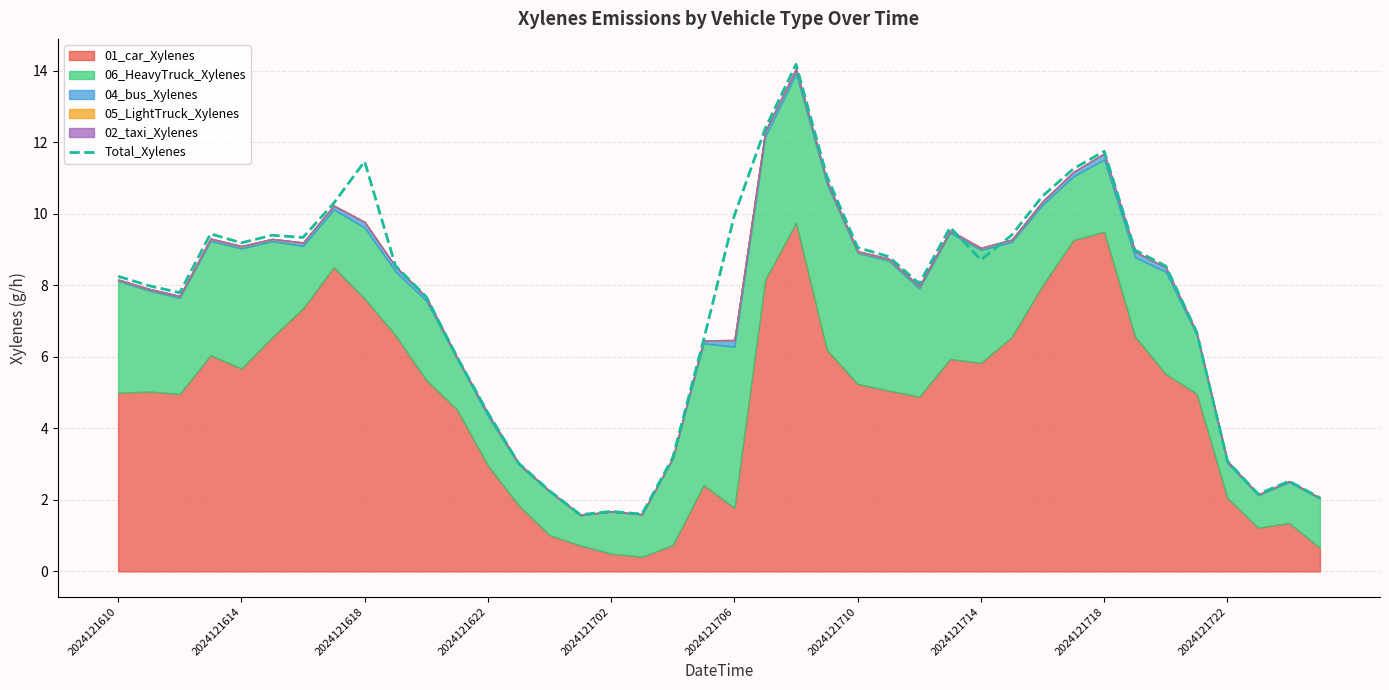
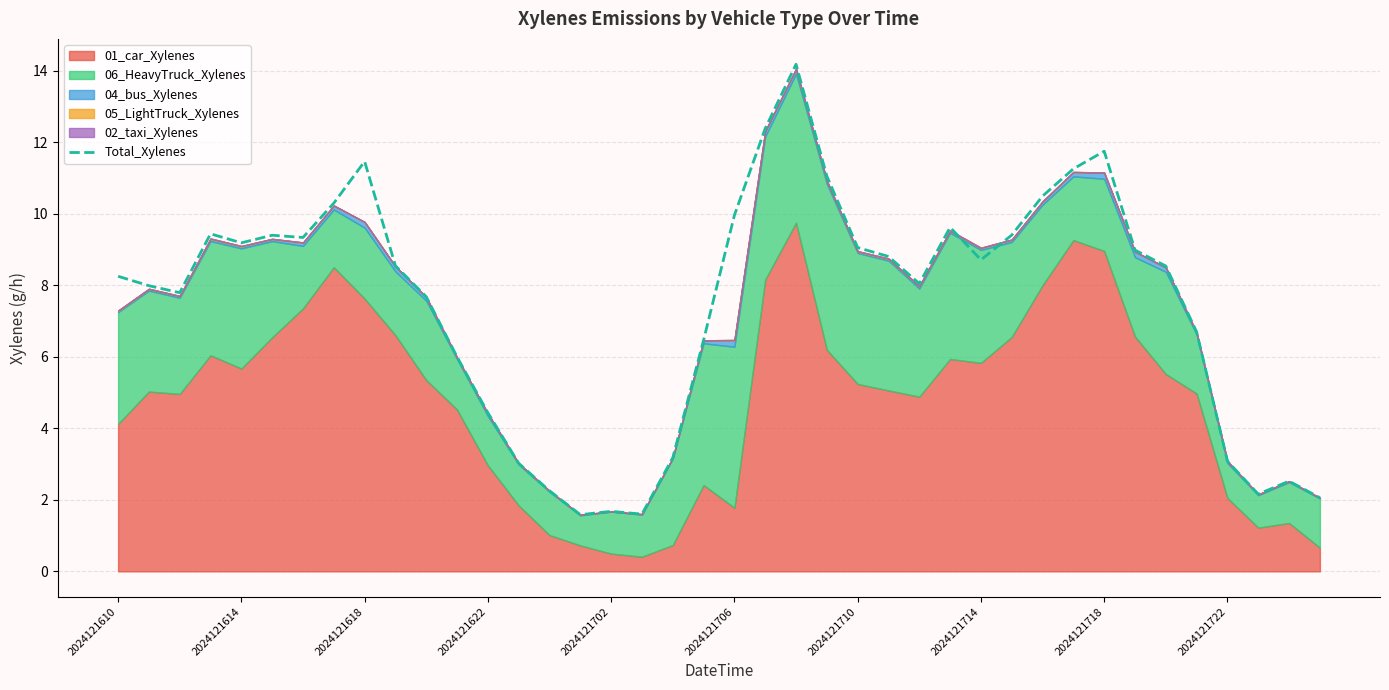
  {
    "01_car_Xylenes": {
-     "2024121610": 5.0,
+     "2024121610": 4.1,
      "2024121614": 5.7,
      "2024121618": 7.6,
      "2024121622": 3.0,
      "2024121702": 0.5,
      "2024121706": 1.8,
      "2024121710": 5.2,
      "2024121714": 5.8,
-     "2024121718": 9.5,
+     "2024121718": 9.0,
      "2024121722": 2.1
    }
  }
